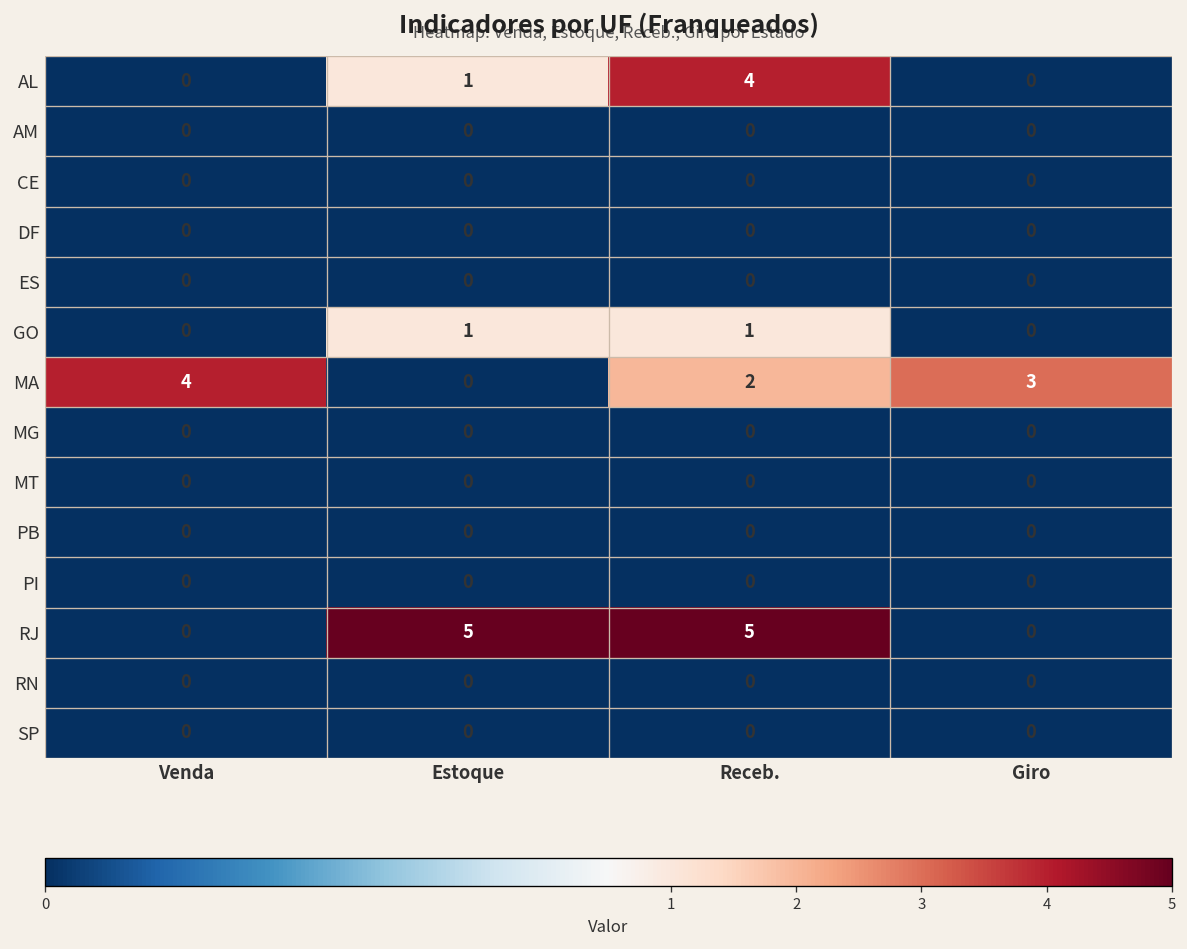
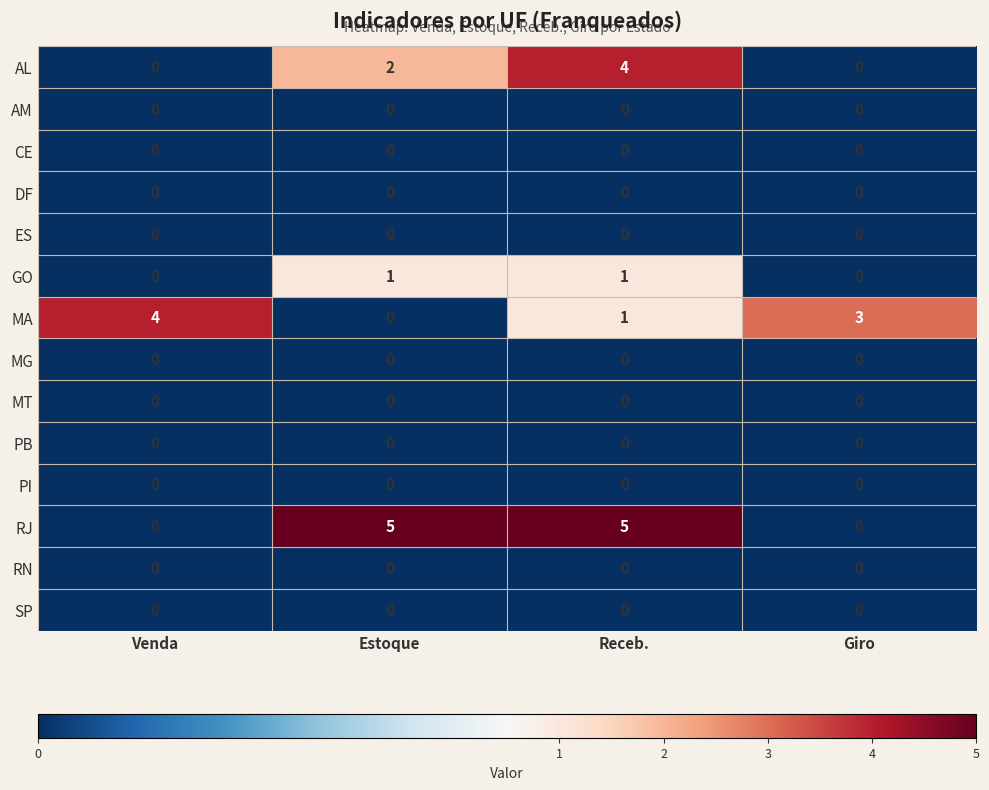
  {
    "AL": {
-     "Estoque": 1,
+     "Estoque": 2,
      "Receb.": 4
    },
    "GO": {
      "Estoque": 1,
      "Receb.": 1
    },
    "MA": {
      "Venda": 4,
-     "Receb.": 2,
+     "Receb.": 1,
      "Giro": 3
    },
    "RJ": {
      "Estoque": 5,
      "Receb.": 5
    }
  }
